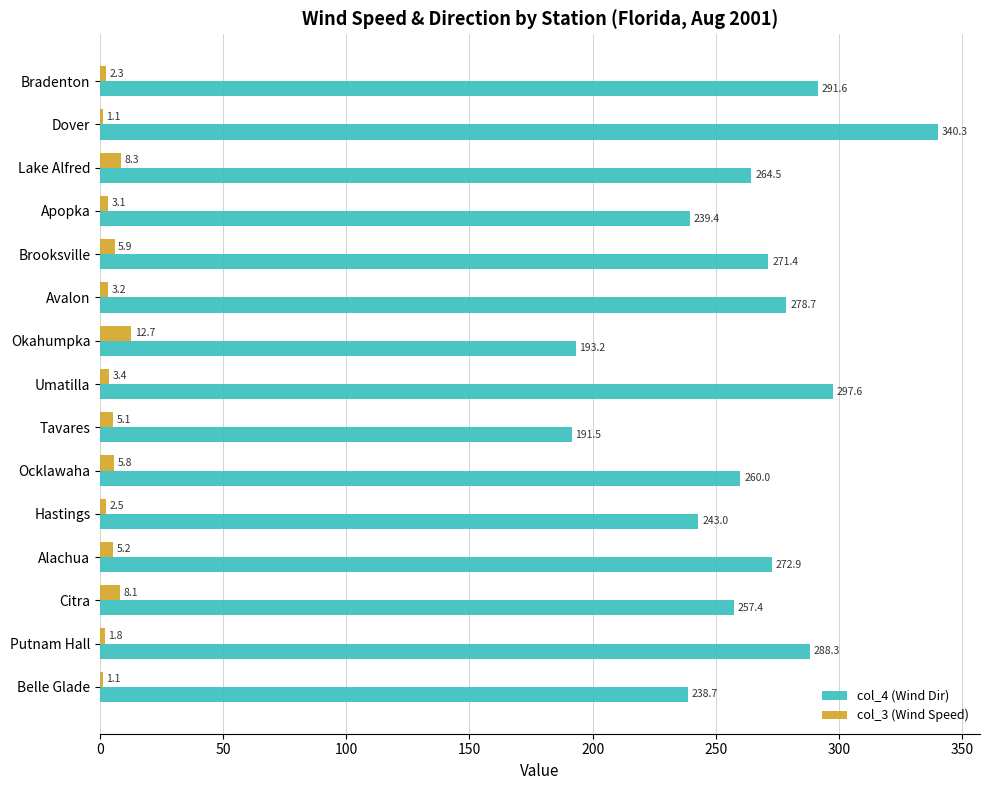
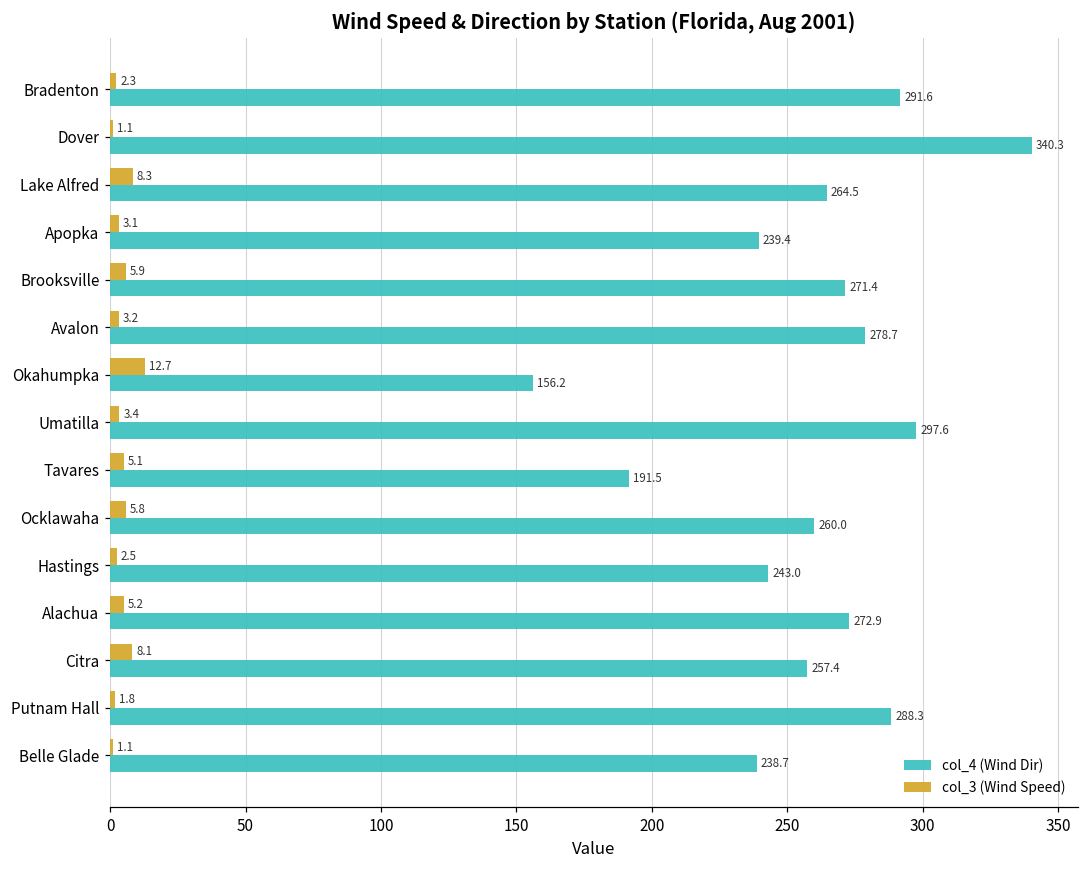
  {
    "col_4 (Wind Dir)": {
      "Bradenton": 291.6,
      "Dover": 340.3,
      "Lake Alfred": 264.5,
      "Apopka": 239.4,
      "Brooksville": 271.4,
      "Avalon": 278.7,
-     "Okahumpka": 193.2,
+     "Okahumpka": 156.2,
      "Umatilla": 297.6,
      "Tavares": 191.5,
      "Ocklawaha": 260.0,
      "Hastings": 243.0,
      "Alachua": 272.9,
      "Citra": 257.4,
      "Putnam Hall": 288.3,
      "Belle Glade": 238.7
    },
    "col_3 (Wind Speed)": {
      "Bradenton": 2.3,
      "Dover": 1.1,
      "Lake Alfred": 8.3,
      "Apopka": 3.1,
      "Brooksville": 5.9,
      "Avalon": 3.2,
      "Okahumpka": 12.7,
      "Umatilla": 3.4,
      "Tavares": 5.1,
      "Ocklawaha": 5.8,
      "Hastings": 2.5,
      "Alachua": 5.2,
      "Citra": 8.1,
      "Putnam Hall": 1.8,
      "Belle Glade": 1.1
    }
  }
